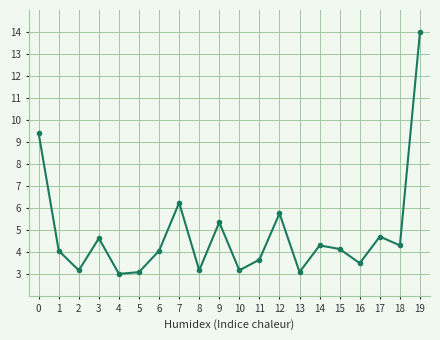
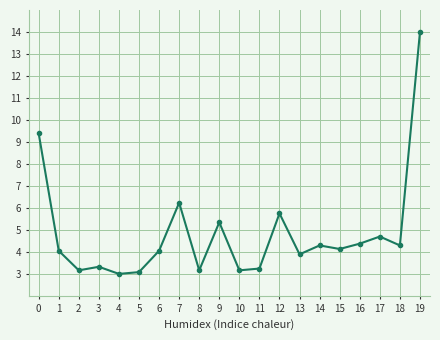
  {
    "0": 9.4,
    "1": 4.1,
    "2": 3.2,
-   "3": 4.6,
+   "3": 3.3,
    "4": 3.0,
    "5": 3.1,
    "6": 4.1,
    "7": 6.2,
    "8": 3.2,
    "9": 5.3,
    "10": 3.2,
-   "11": 3.6,
+   "11": 3.2,
    "12": 5.8,
-   "13": 3.1,
+   "13": 3.9,
    "14": 4.3,
    "15": 4.1,
-   "16": 3.5,
+   "16": 4.4,
    "17": 4.7,
    "18": 4.3,
    "19": 14.0
  }
